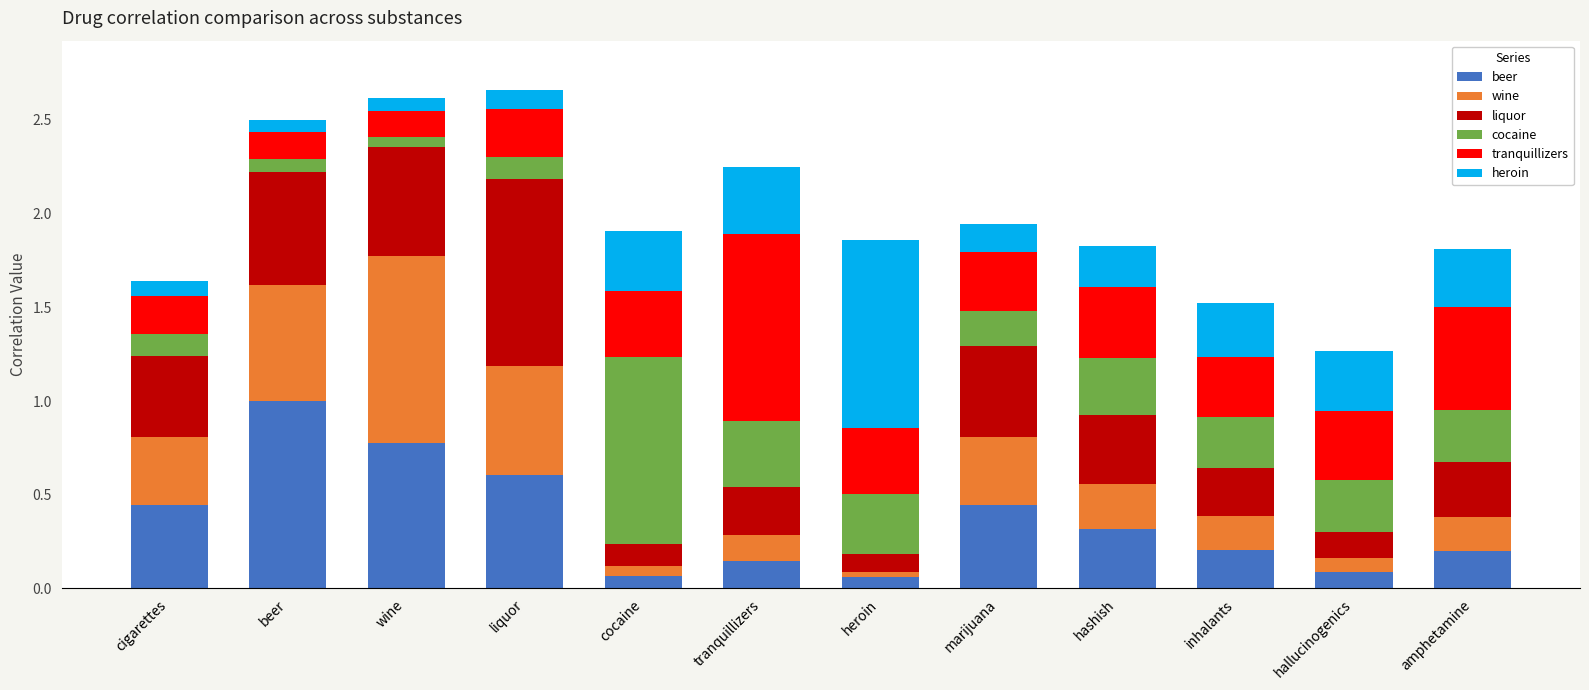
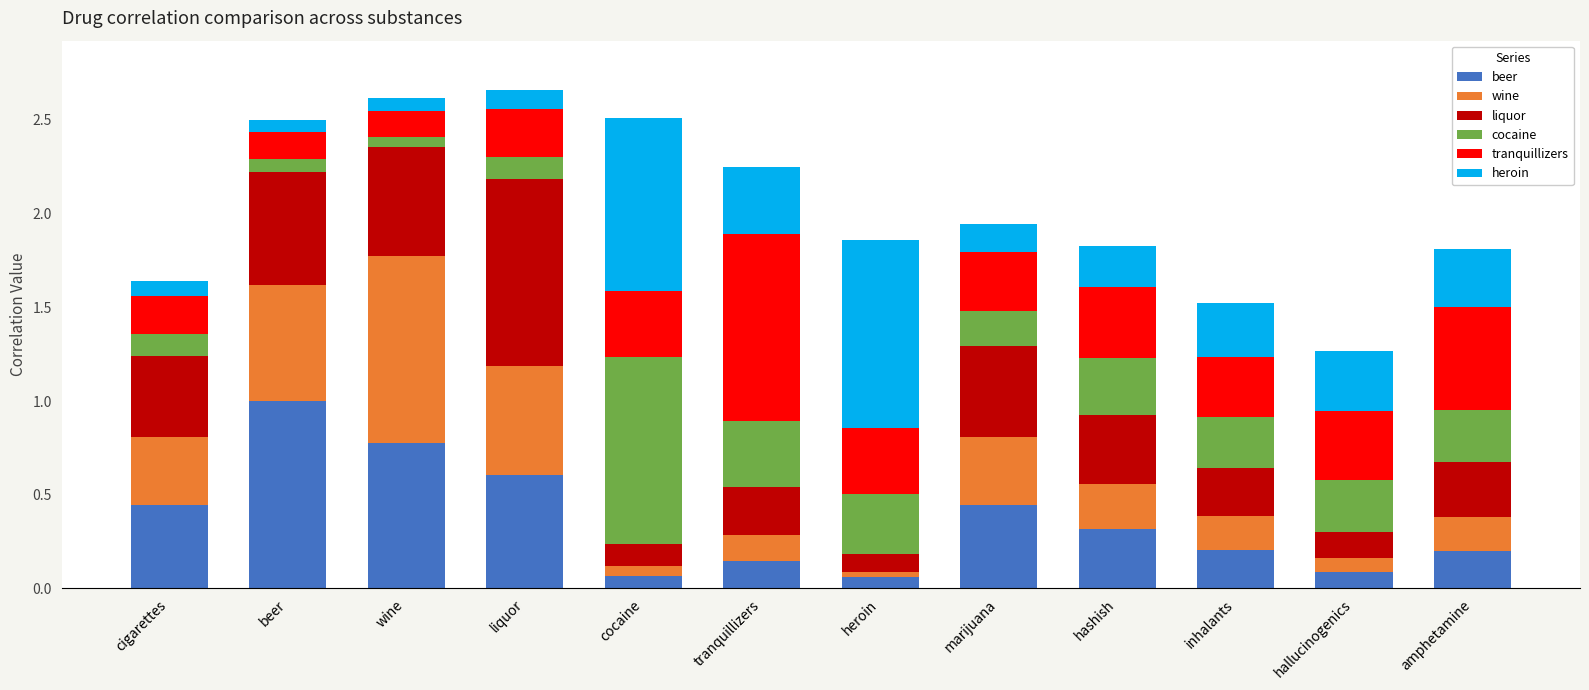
  {
    "beer": {
      "cigarettes": 0.45,
      "beer": 1.00,
      "wine": 0.77,
      "liquor": 0.60,
      "cocaine": 0.07,
      "tranquillizers": 0.15,
      "heroin": 0.06,
      "marijuana": 0.45,
      "hashish": 0.32,
      "inhalants": 0.20,
      "hallucinogenics": 0.09,
      "amphetamine": 0.20
    },
    "wine": {
      "cigarettes": 0.36,
      "beer": 0.62,
      "wine": 1.00,
      "liquor": 0.58,
      "cocaine": 0.05,
      "tranquillizers": 0.14,
      "heroin": 0.02,
      "marijuana": 0.37,
      "hashish": 0.24,
      "inhalants": 0.18,
      "hallucinogenics": 0.07,
      "amphetamine": 0.18
    },
    "liquor": {
      "cigarettes": 0.44,
      "beer": 0.60,
      "wine": 0.58,
      "liquor": 1.00,
      "cocaine": 0.11,
      "tranquillizers": 0.26,
      "heroin": 0.10,
      "marijuana": 0.48,
      "hashish": 0.37,
      "inhalants": 0.25,
      "hallucinogenics": 0.14,
      "amphetamine": 0.29
    },
    "cocaine": {
      "cigarettes": 0.11,
      "beer": 0.07,
      "wine": 0.05,
      "liquor": 0.11,
      "cocaine": 1.00,
      "tranquillizers": 0.35,
      "heroin": 0.32,
      "marijuana": 0.19,
      "hashish": 0.30,
      "inhalants": 0.27,
      "hallucinogenics": 0.28,
      "amphetamine": 0.28
    },
    "tranquillizers": {
      "cigarettes": 0.20,
      "beer": 0.15,
      "wine": 0.14,
      "liquor": 0.26,
      "cocaine": 0.35,
      "tranquillizers": 1.00,
      "heroin": 0.36,
      "marijuana": 0.31,
      "hashish": 0.38,
      "inhalants": 0.32,
      "hallucinogenics": 0.37,
      "amphetamine": 0.55
    },
    "heroin": {
      "cigarettes": 0.08,
      "beer": 0.06,
      "wine": 0.07,
      "liquor": 0.10,
-     "cocaine": 0.32,
+     "cocaine": 0.93,
      "tranquillizers": 0.36,
      "heroin": 1.00,
      "marijuana": 0.15,
      "hashish": 0.22,
      "inhalants": 0.29,
      "hallucinogenics": 0.32,
      "amphetamine": 0.31
    }
  }
